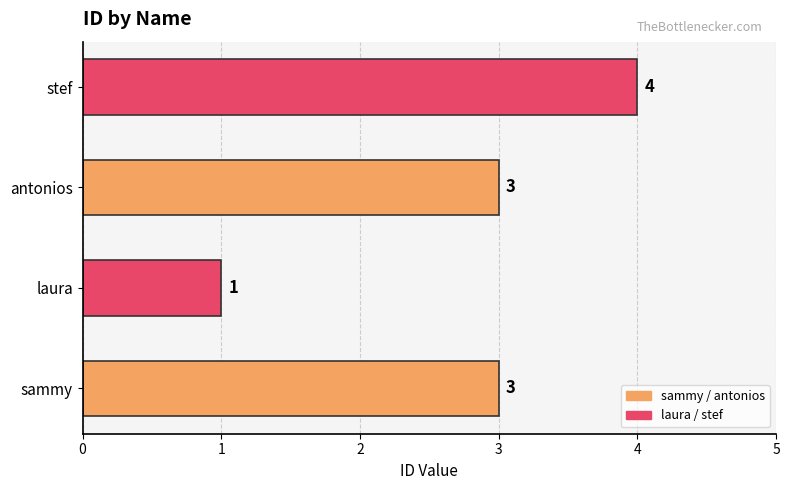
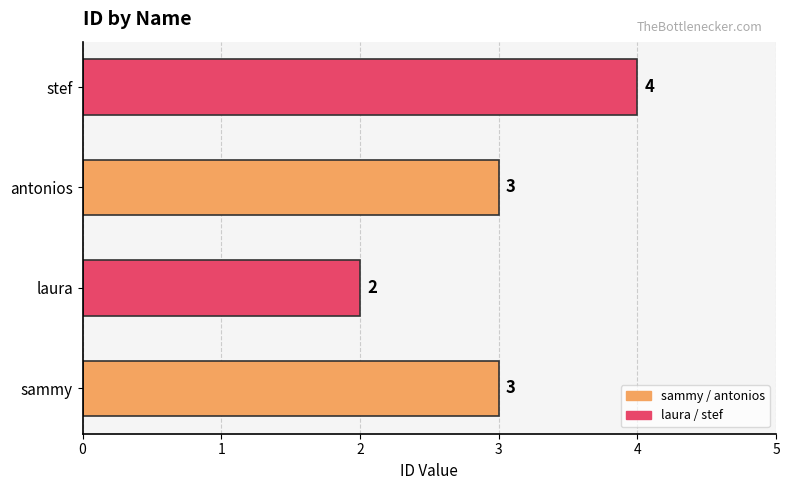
  {
    "stef": 4,
    "antonios": 3,
-   "laura": 1,
+   "laura": 2,
    "sammy": 3
  }
